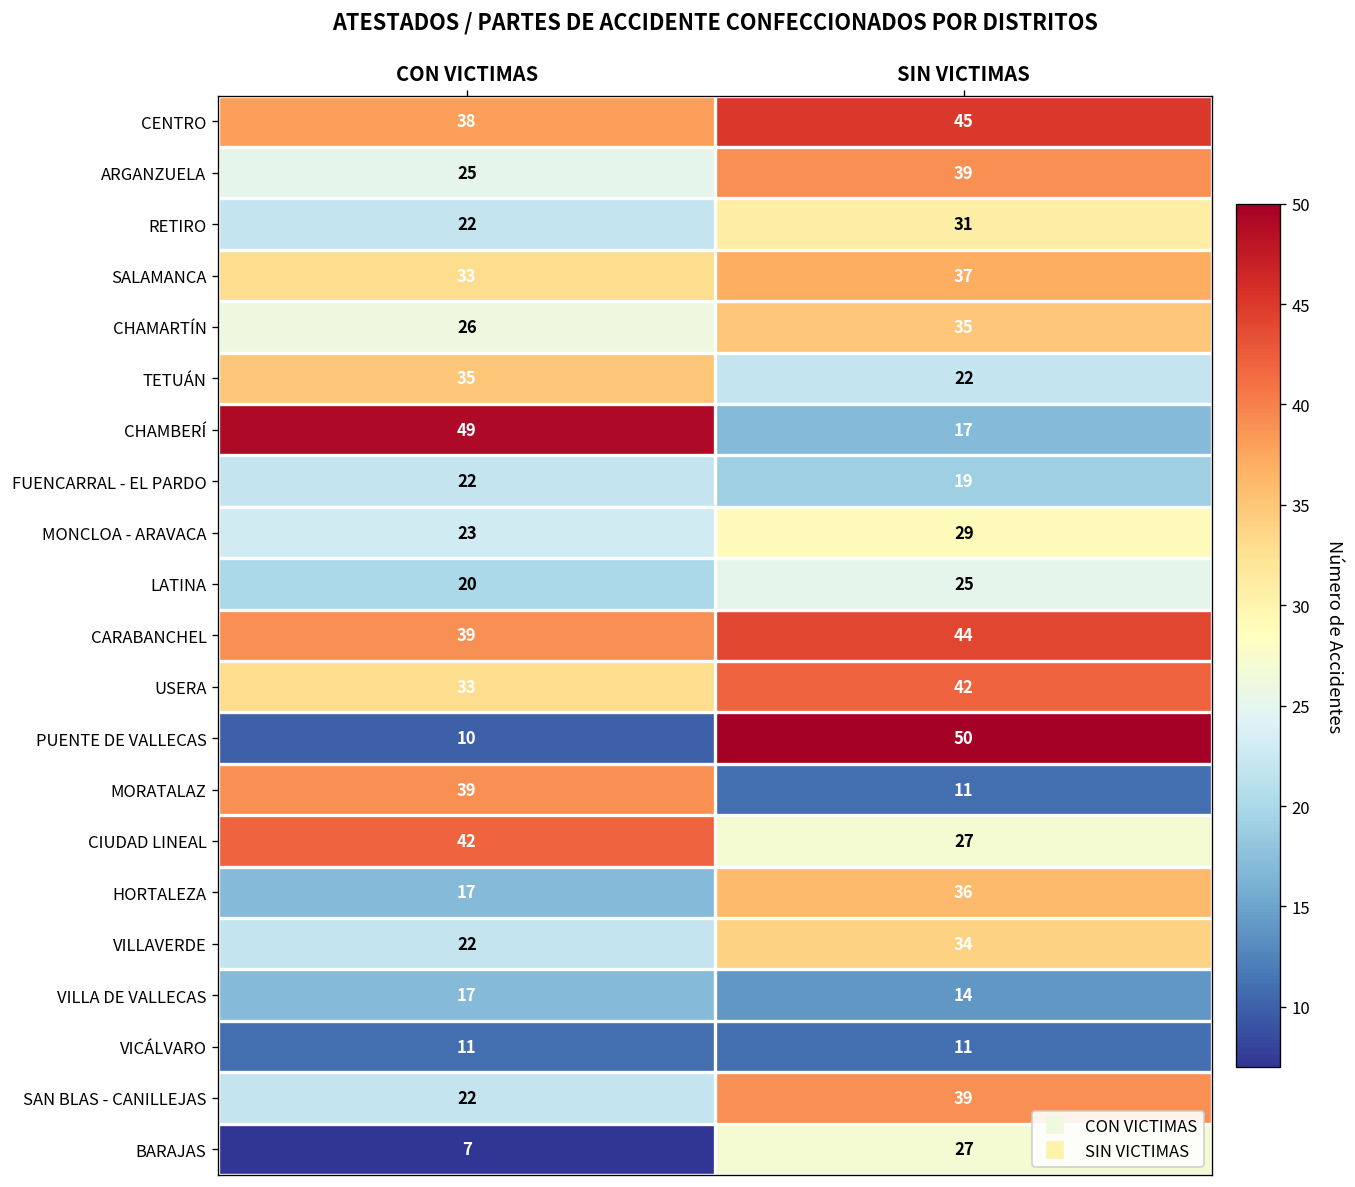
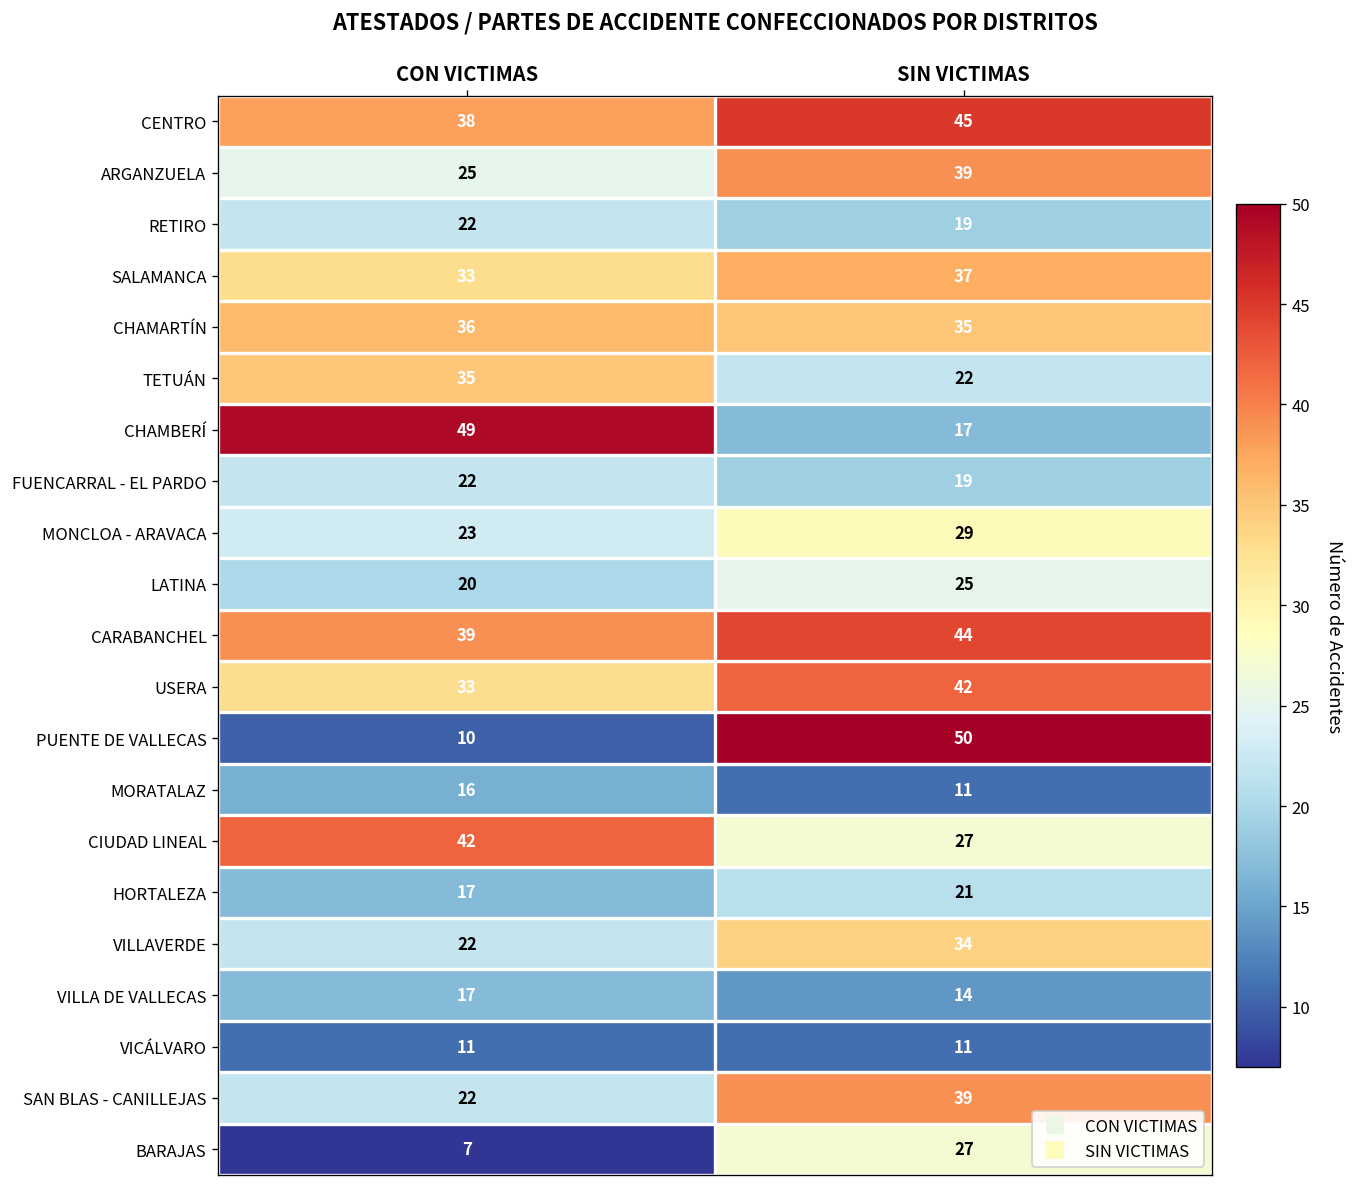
  {
    "CENTRO": {
      "CON VICTIMAS": 38,
      "SIN VICTIMAS": 45
    },
    "ARGANZUELA": {
      "CON VICTIMAS": 25,
      "SIN VICTIMAS": 39
    },
    "RETIRO": {
      "CON VICTIMAS": 22,
-     "SIN VICTIMAS": 31
+     "SIN VICTIMAS": 19
    },
    "SALAMANCA": {
      "CON VICTIMAS": 33,
      "SIN VICTIMAS": 37
    },
    "CHAMARTÍN": {
-     "CON VICTIMAS": 26,
+     "CON VICTIMAS": 36,
      "SIN VICTIMAS": 35
    },
    "TETUÁN": {
      "CON VICTIMAS": 35,
      "SIN VICTIMAS": 22
    },
    "CHAMBERÍ": {
      "CON VICTIMAS": 49,
      "SIN VICTIMAS": 17
    },
    "FUENCARRAL - EL PARDO": {
      "CON VICTIMAS": 22,
      "SIN VICTIMAS": 19
    },
    "MONCLOA - ARAVACA": {
      "CON VICTIMAS": 23,
      "SIN VICTIMAS": 29
    },
    "LATINA": {
      "CON VICTIMAS": 20,
      "SIN VICTIMAS": 25
    },
    "CARABANCHEL": {
      "CON VICTIMAS": 39,
      "SIN VICTIMAS": 44
    },
    "USERA": {
      "CON VICTIMAS": 33,
      "SIN VICTIMAS": 42
    },
    "PUENTE DE VALLECAS": {
      "CON VICTIMAS": 10,
      "SIN VICTIMAS": 50
    },
    "MORATALAZ": {
-     "CON VICTIMAS": 39,
+     "CON VICTIMAS": 16,
      "SIN VICTIMAS": 11
    },
    "CIUDAD LINEAL": {
      "CON VICTIMAS": 42,
      "SIN VICTIMAS": 27
    },
    "HORTALEZA": {
      "CON VICTIMAS": 17,
-     "SIN VICTIMAS": 36
+     "SIN VICTIMAS": 21
    },
    "VILLAVERDE": {
      "CON VICTIMAS": 22,
      "SIN VICTIMAS": 34
    },
    "VILLA DE VALLECAS": {
      "CON VICTIMAS": 17,
      "SIN VICTIMAS": 14
    },
    "VICÁLVARO": {
      "CON VICTIMAS": 11,
      "SIN VICTIMAS": 11
    },
    "SAN BLAS - CANILLEJAS": {
      "CON VICTIMAS": 22,
      "SIN VICTIMAS": 39
    },
    "BARAJAS": {
      "CON VICTIMAS": 7,
      "SIN VICTIMAS": 27
    }
  }
